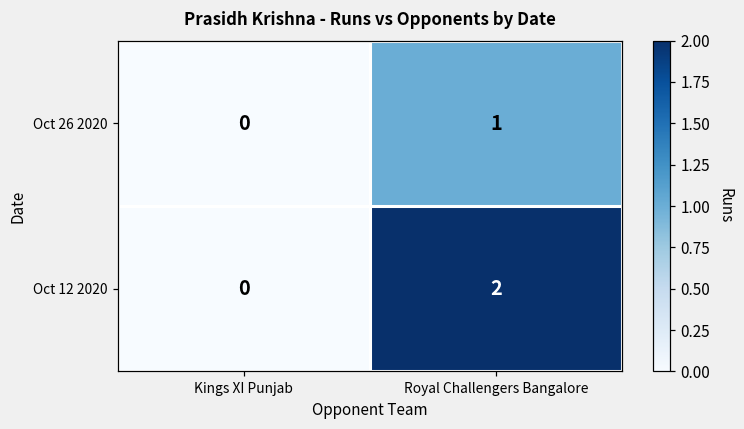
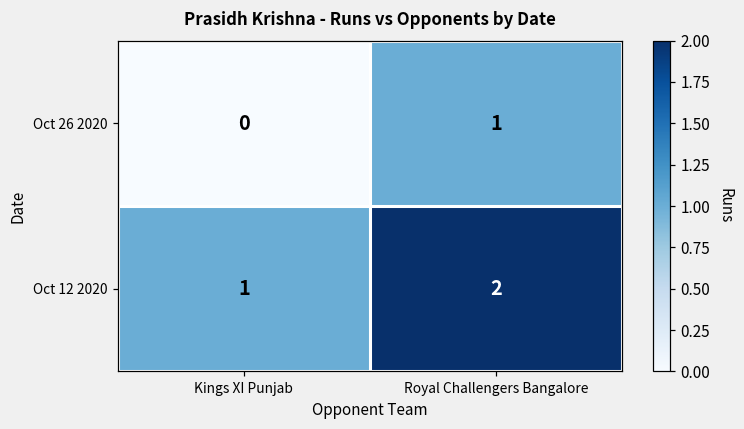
  {
    "Oct 26 2020": {
      "Kings XI Punjab": 0,
      "Royal Challengers Bangalore": 1
    },
    "Oct 12 2020": {
-     "Kings XI Punjab": 0,
+     "Kings XI Punjab": 1,
      "Royal Challengers Bangalore": 2
    }
  }
